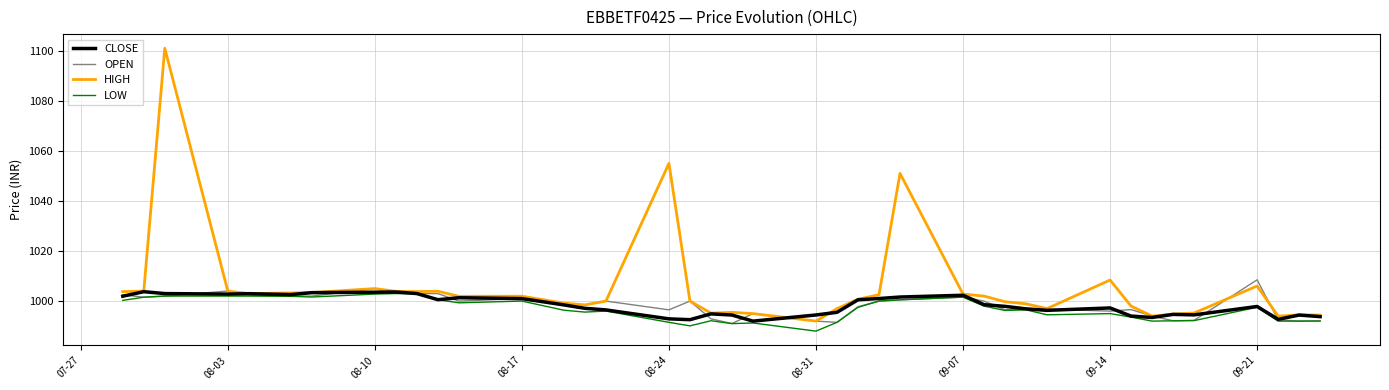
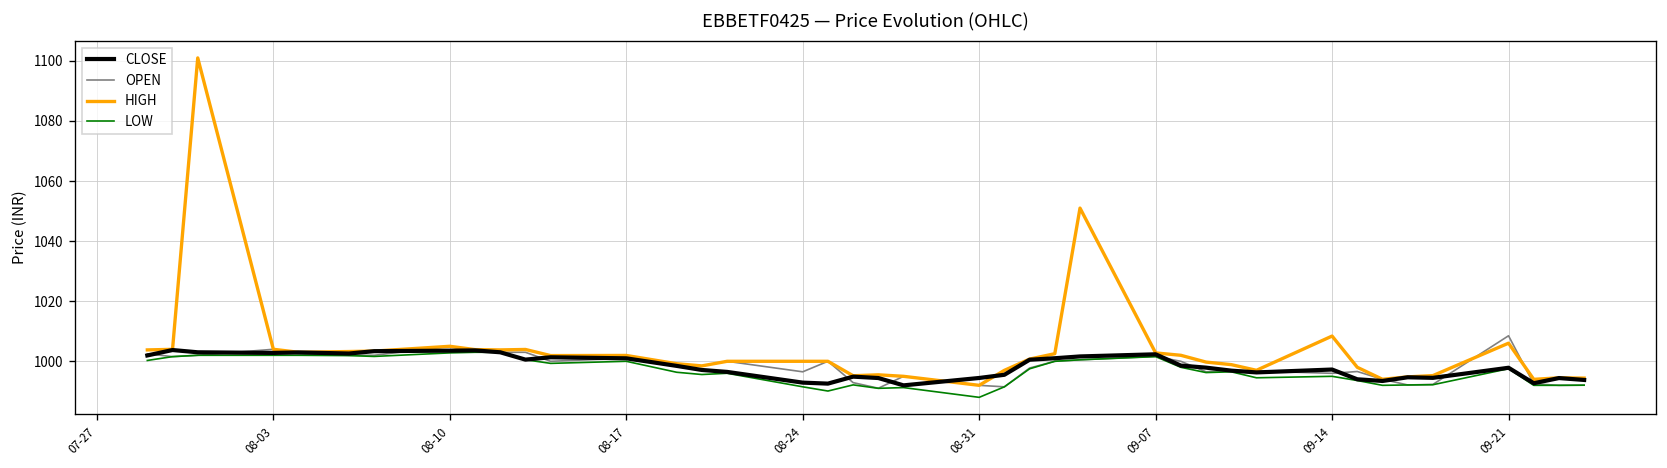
  {
    "CLOSE": {
      "08-24": 993,
      "08-31": 994,
      "09-14": 997
    },
    "OPEN": {
      "08-24": 997,
      "09-21": 1009
    },
    "HIGH": {
-     "08-24": 1055,
+     "08-24": 1000,
      "09-14": 1008,
      "09-21": 1006
    },
    "LOW": {
      "08-24": 992,
      "08-31": 988
    }
  }
